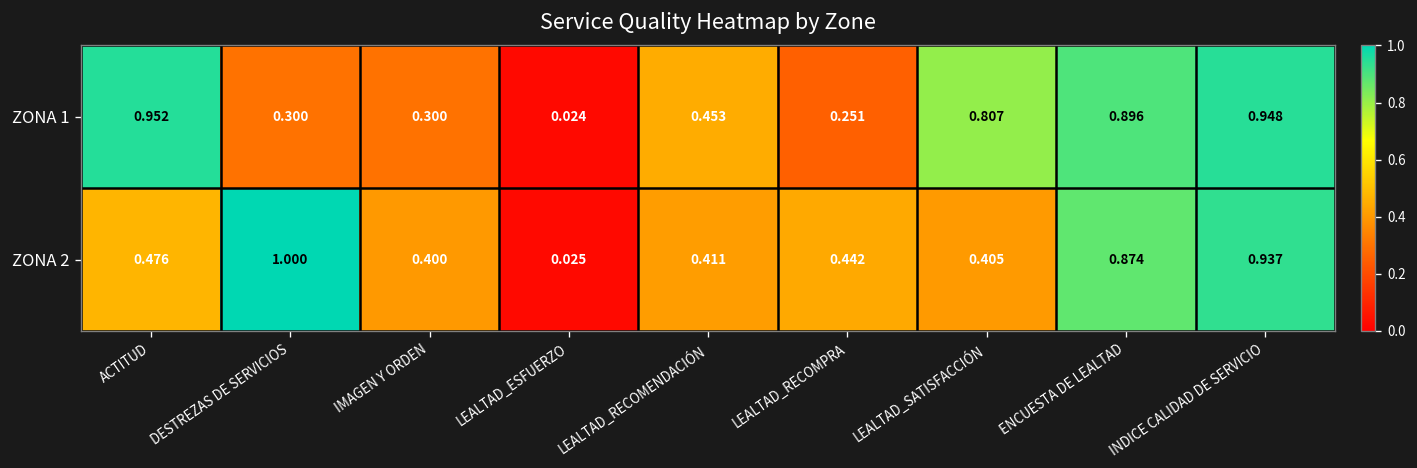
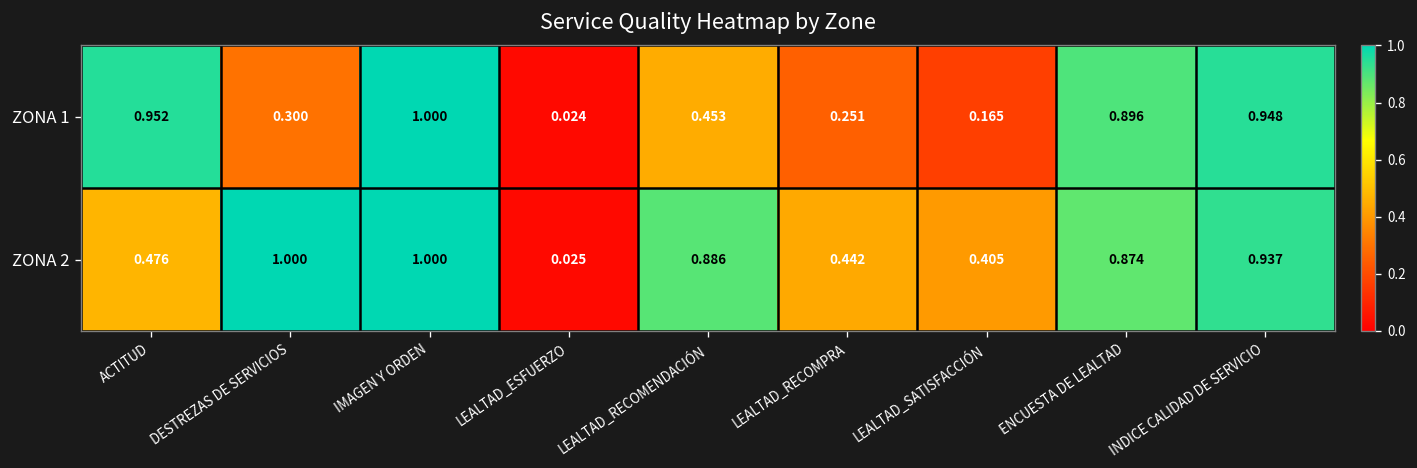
  {
    "ZONA 1": {
      "ACTITUD": 0.952,
      "DESTREZAS DE SERVICIOS": 0.300,
-     "IMAGEN Y ORDEN": 0.300,
+     "IMAGEN Y ORDEN": 1.000,
      "LEALTAD_ESFUERZO": 0.024,
      "LEALTAD_RECOMENDACIÓN": 0.453,
      "LEALTAD_RECOMPRA": 0.251,
-     "LEALTAD_SATISFACCIÓN": 0.807,
+     "LEALTAD_SATISFACCIÓN": 0.165,
      "ENCUESTA DE LEALTAD": 0.896,
      "INDICE CALIDAD DE SERVICIO": 0.948
    },
    "ZONA 2": {
      "ACTITUD": 0.476,
      "DESTREZAS DE SERVICIOS": 1.000,
-     "IMAGEN Y ORDEN": 0.400,
+     "IMAGEN Y ORDEN": 1.000,
      "LEALTAD_ESFUERZO": 0.025,
-     "LEALTAD_RECOMENDACIÓN": 0.411,
+     "LEALTAD_RECOMENDACIÓN": 0.886,
      "LEALTAD_RECOMPRA": 0.442,
      "LEALTAD_SATISFACCIÓN": 0.405,
      "ENCUESTA DE LEALTAD": 0.874,
      "INDICE CALIDAD DE SERVICIO": 0.937
    }
  }
